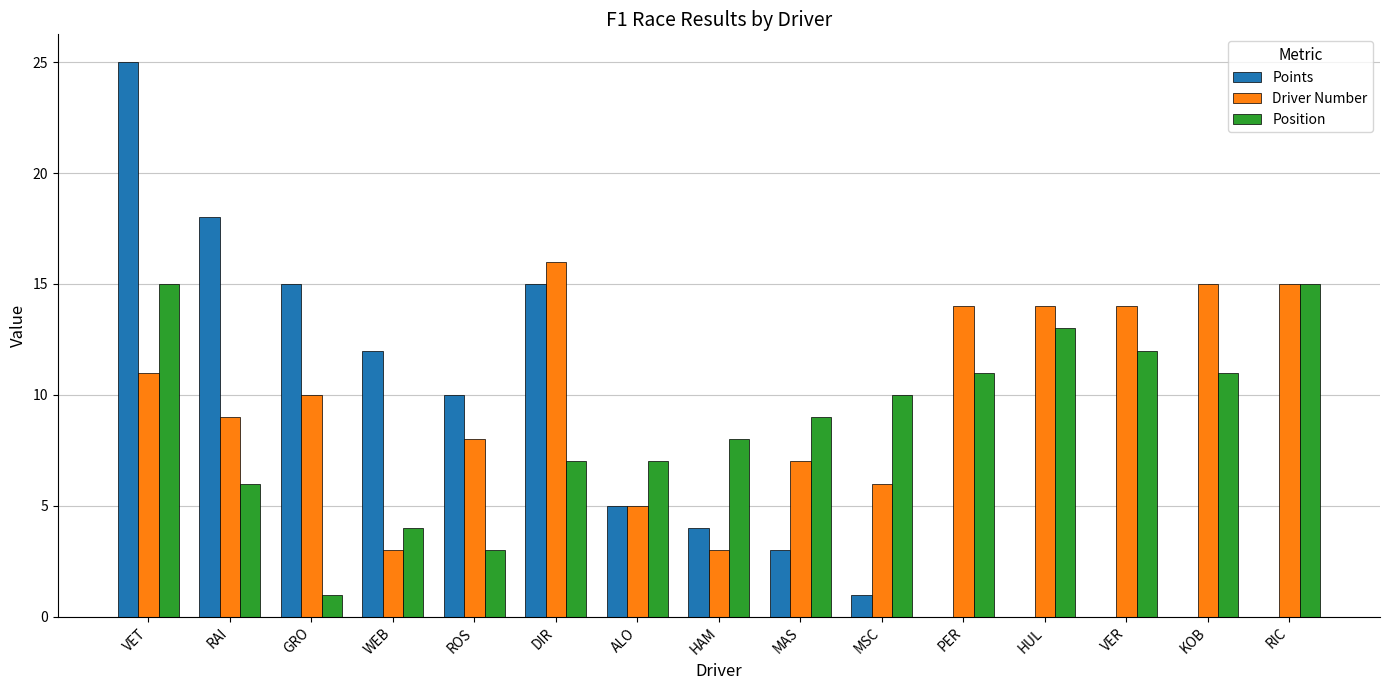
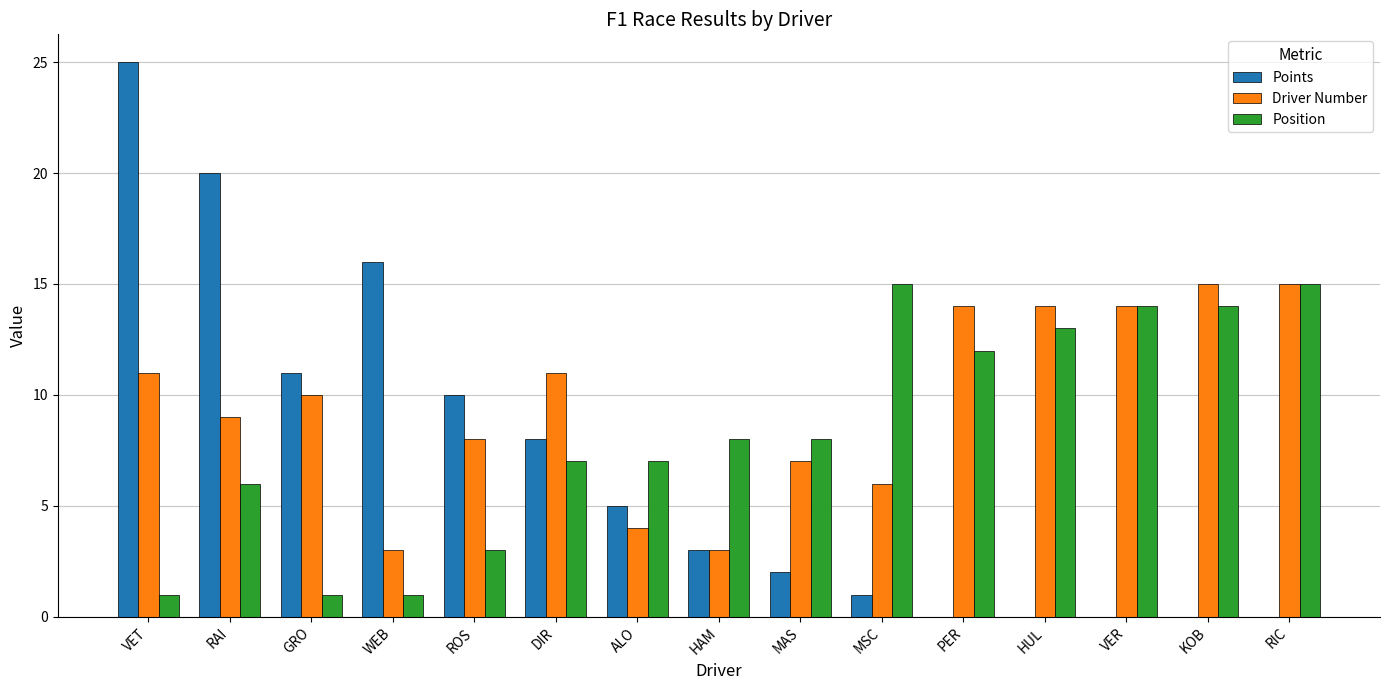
  {
    "Points": {
      "VET": 25,
-     "RAI": 18,
-     "GRO": 15,
-     "WEB": 12,
+     "RAI": 20,
+     "GRO": 11,
+     "WEB": 16,
      "ROS": 10,
-     "DIR": 15,
+     "DIR": 8,
      "ALO": 5,
-     "HAM": 4,
-     "MAS": 3,
+     "HAM": 3,
+     "MAS": 2,
      "MSC": 1,
      "PER": 0,
      "HUL": 0,
      "VER": 0,
      "KOB": 0,
      "RIC": 0
    },
    "Driver Number": {
      "VET": 11,
      "RAI": 9,
      "GRO": 10,
      "WEB": 3,
      "ROS": 8,
-     "DIR": 16,
-     "ALO": 5,
+     "DIR": 11,
+     "ALO": 4,
      "HAM": 3,
      "MAS": 7,
      "MSC": 6,
      "PER": 14,
      "HUL": 14,
      "VER": 14,
      "KOB": 15,
      "RIC": 15
    },
    "Position": {
-     "VET": 15,
+     "VET": 1,
      "RAI": 6,
      "GRO": 1,
-     "WEB": 4,
+     "WEB": 1,
      "ROS": 3,
      "DIR": 7,
      "ALO": 7,
      "HAM": 8,
-     "MAS": 9,
-     "MSC": 10,
-     "PER": 11,
+     "MAS": 8,
+     "MSC": 15,
+     "PER": 12,
      "HUL": 13,
-     "VER": 12,
-     "KOB": 11,
+     "VER": 14,
+     "KOB": 14,
      "RIC": 15
    }
  }
